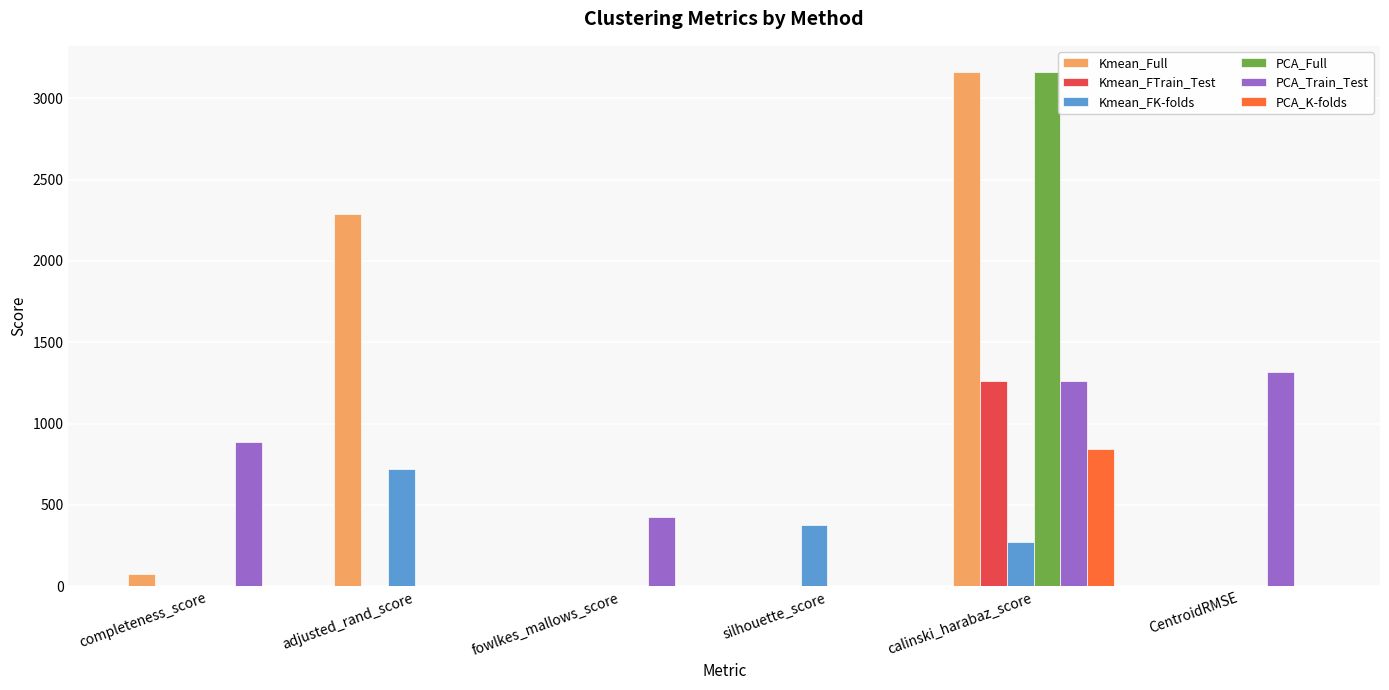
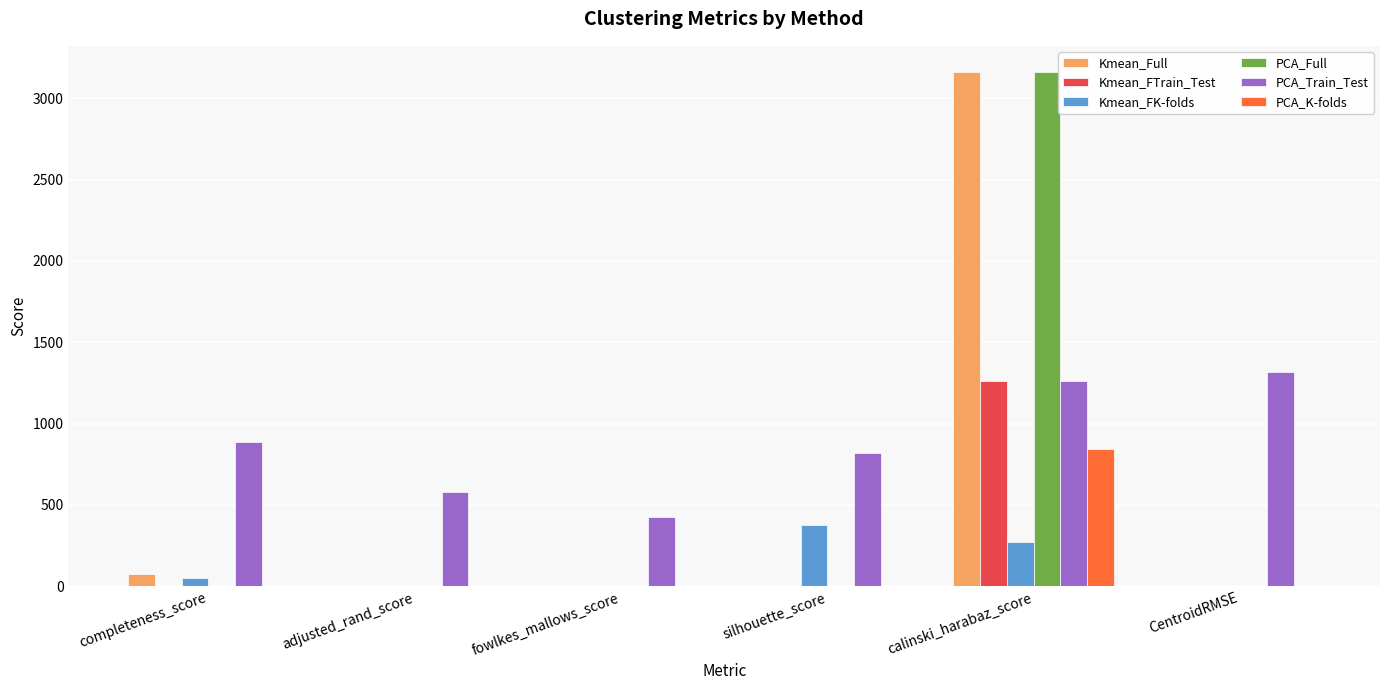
  {
    "Kmean_Full": {
      "completeness_score": 70,
-     "adjusted_rand_score": 2290,
+     "adjusted_rand_score": 0,
      "calinski_harabaz_score": 3160
    },
    "Kmean_FK-folds": {
-     "completeness_score": 0,
-     "adjusted_rand_score": 720,
+     "completeness_score": 50,
+     "adjusted_rand_score": 0,
      "silhouette_score": 380,
      "calinski_harabaz_score": 270
    },
    "PCA_Full": {
      "calinski_harabaz_score": 3160
    },
    "PCA_Train_Test": {
      "completeness_score": 890,
-     "adjusted_rand_score": 0,
+     "adjusted_rand_score": 580,
      "fowlkes_mallows_score": 430,
-     "silhouette_score": 0,
+     "silhouette_score": 820,
      "calinski_harabaz_score": 1260,
      "CentroidRMSE": 1320
    }
  }
